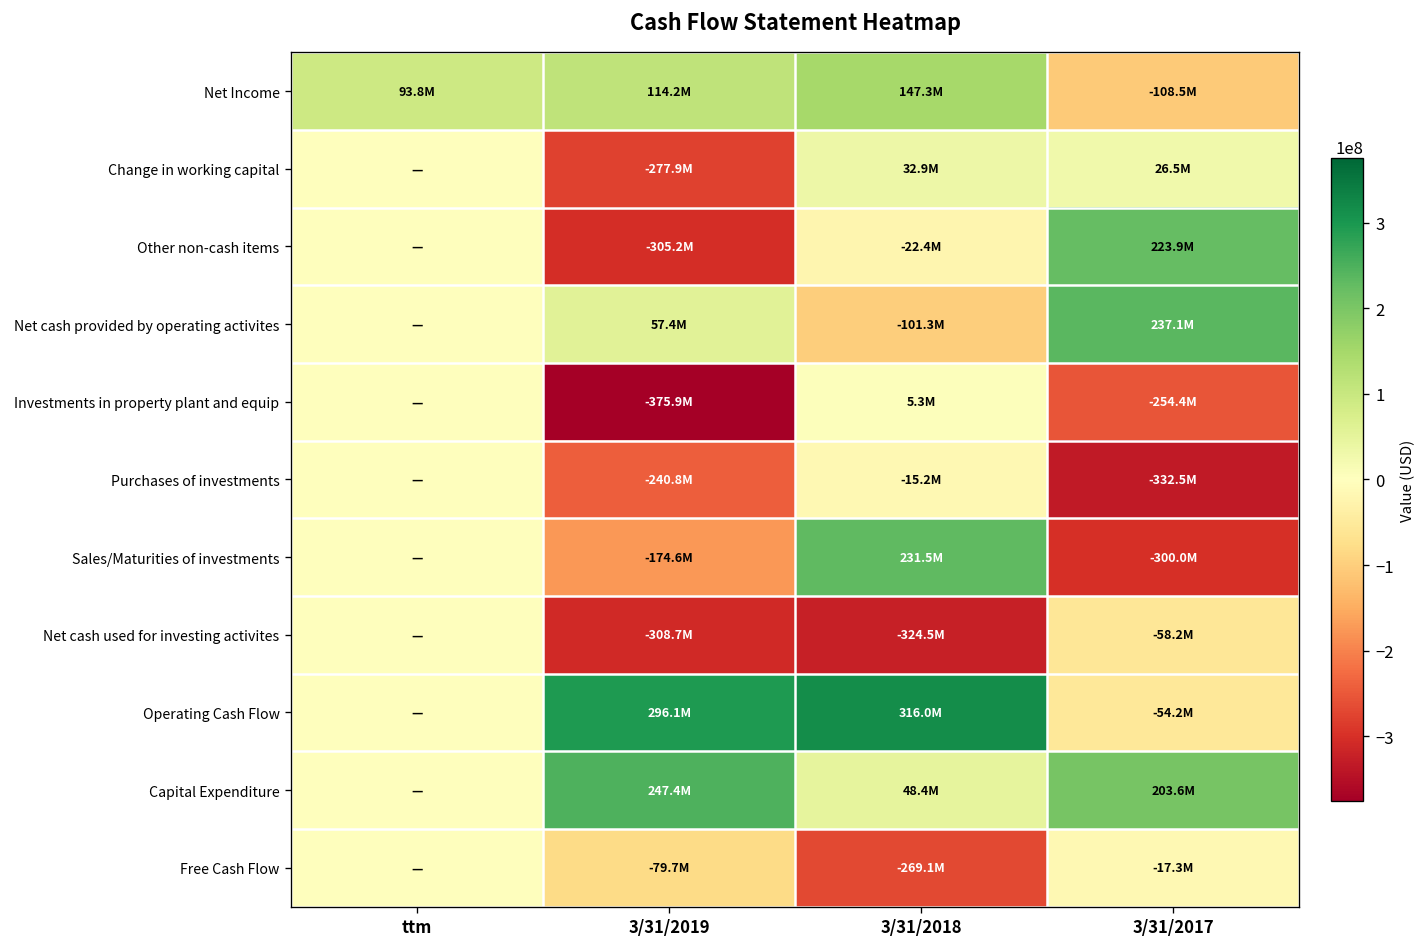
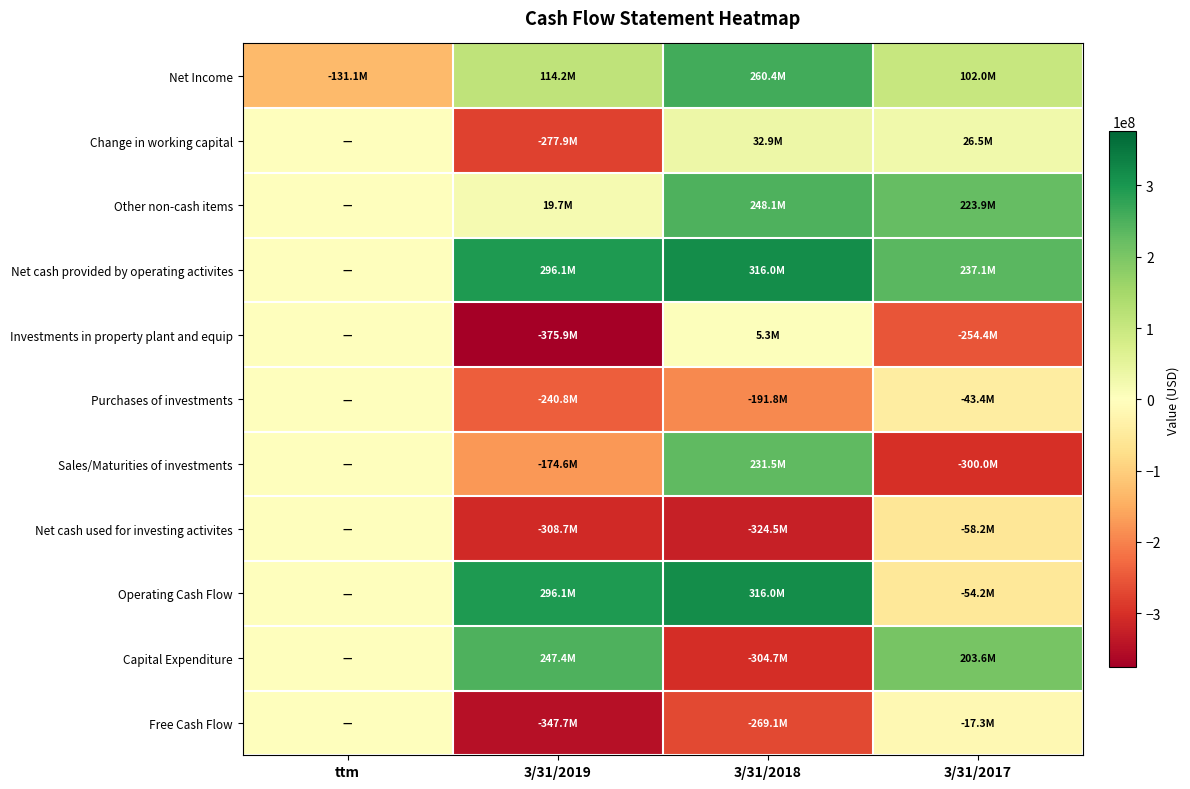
  {
    "Net Income": {
-     "ttm": "93.8M",
+     "ttm": "-131.1M",
      "3/31/2019": "114.2M",
-     "3/31/2018": "147.3M",
-     "3/31/2017": "-108.5M"
+     "3/31/2018": "260.4M",
+     "3/31/2017": "102.0M"
    },
    "Change in working capital": {
      "3/31/2019": "-277.9M",
      "3/31/2018": "32.9M",
      "3/31/2017": "26.5M"
    },
    "Other non-cash items": {
-     "3/31/2019": "-305.2M",
-     "3/31/2018": "-22.4M",
+     "3/31/2019": "19.7M",
+     "3/31/2018": "248.1M",
      "3/31/2017": "223.9M"
    },
    "Net cash provided by operating activites": {
-     "3/31/2019": "57.4M",
-     "3/31/2018": "-101.3M",
+     "3/31/2019": "296.1M",
+     "3/31/2018": "316.0M",
      "3/31/2017": "237.1M"
    },
    "Investments in property plant and equip": {
      "3/31/2019": "-375.9M",
      "3/31/2018": "5.3M",
      "3/31/2017": "-254.4M"
    },
    "Purchases of investments": {
      "3/31/2019": "-240.8M",
-     "3/31/2018": "-15.2M",
-     "3/31/2017": "-332.5M"
+     "3/31/2018": "-191.8M",
+     "3/31/2017": "-43.4M"
    },
    "Sales/Maturities of investments": {
      "3/31/2019": "-174.6M",
      "3/31/2018": "231.5M",
      "3/31/2017": "-300.0M"
    },
    "Net cash used for investing activites": {
      "3/31/2019": "-308.7M",
      "3/31/2018": "-324.5M",
      "3/31/2017": "-58.2M"
    },
    "Operating Cash Flow": {
      "3/31/2019": "296.1M",
      "3/31/2018": "316.0M",
      "3/31/2017": "-54.2M"
    },
    "Capital Expenditure": {
      "3/31/2019": "247.4M",
-     "3/31/2018": "48.4M",
+     "3/31/2018": "-304.7M",
      "3/31/2017": "203.6M"
    },
    "Free Cash Flow": {
-     "3/31/2019": "-79.7M",
+     "3/31/2019": "-347.7M",
      "3/31/2018": "-269.1M",
      "3/31/2017": "-17.3M"
    }
  }
